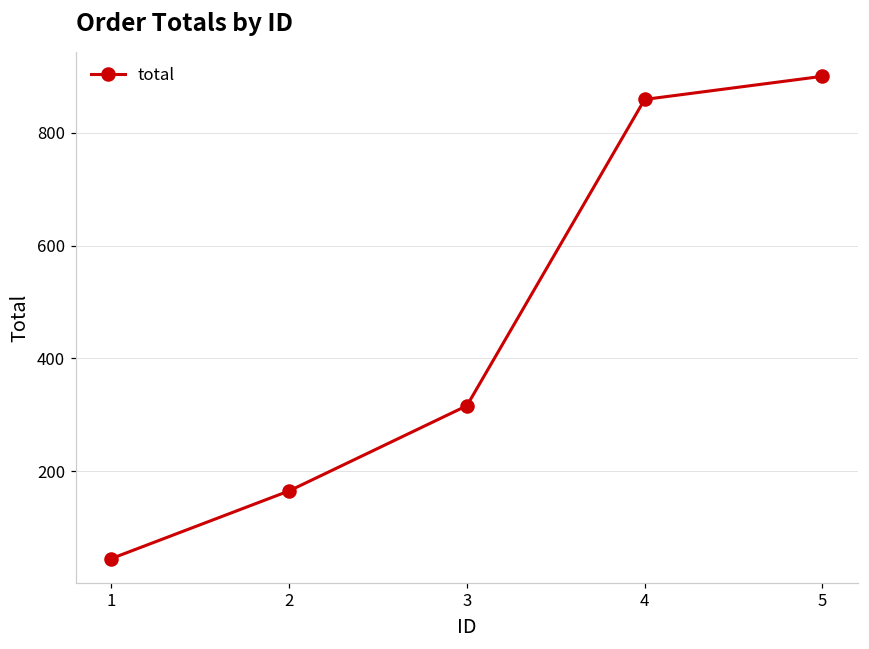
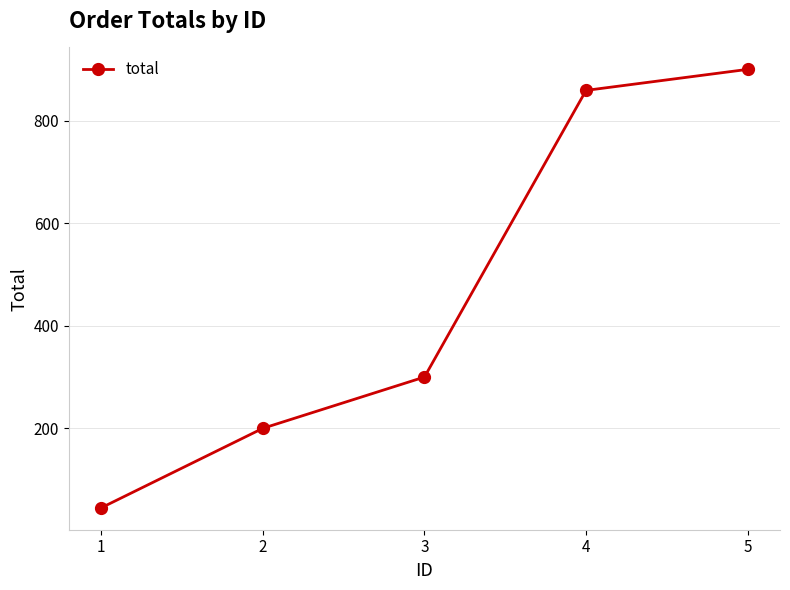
  {
    "1": 50,
-   "2": 170,
-   "3": 320,
+   "2": 200,
+   "3": 300,
    "4": 860,
    "5": 900
  }
